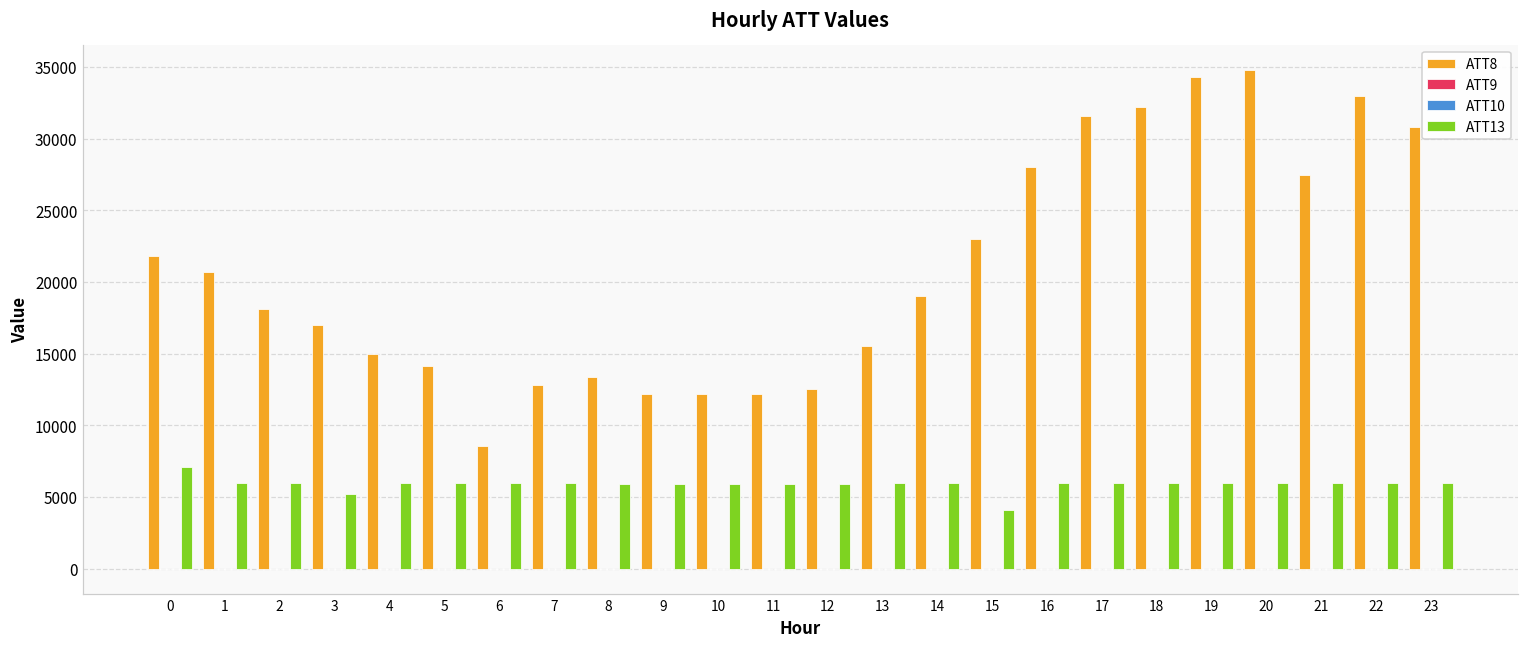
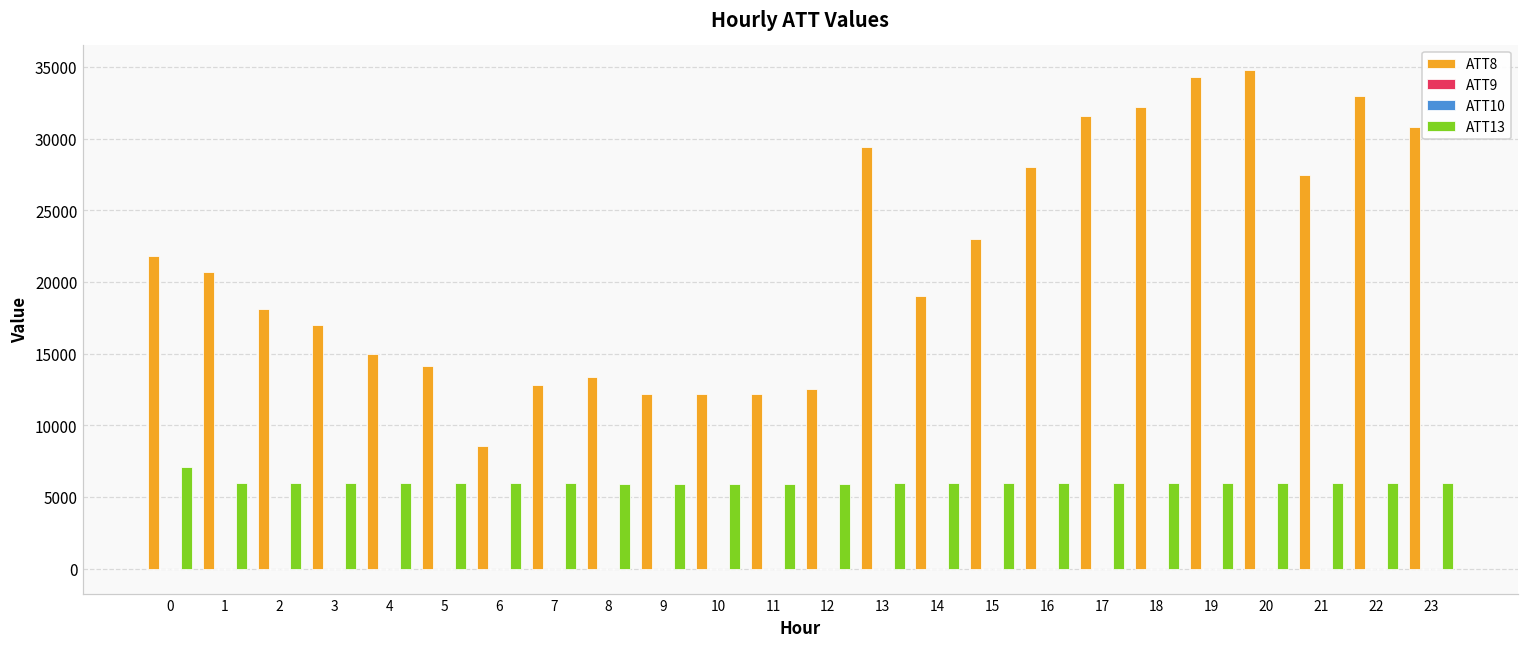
  {
    "ATT8": {
      "0": 21800,
      "1": 20700,
      "2": 18100,
      "3": 17000,
      "4": 15000,
      "5": 14100,
      "6": 8500,
      "7": 12800,
      "8": 13400,
      "9": 12200,
      "10": 12200,
      "11": 12200,
      "12": 12500,
-     "13": 15500,
+     "13": 29400,
      "14": 19000,
      "15": 23000,
      "16": 28000,
      "17": 31600,
      "18": 32200,
      "19": 34300,
      "20": 34800,
      "21": 27400,
      "22": 33000,
      "23": 30800
    },
    "ATT13": {
      "0": 7100,
      "1": 5900,
      "2": 5900,
-     "3": 5200,
+     "3": 5900,
      "4": 5900,
      "5": 5900,
      "6": 5900,
      "7": 5900,
      "8": 5900,
      "9": 5900,
      "10": 5900,
      "11": 5900,
      "12": 5900,
      "13": 5900,
      "14": 5900,
-     "15": 4100,
+     "15": 5900,
      "16": 5900,
      "17": 5900,
      "18": 5900,
      "19": 5900,
      "20": 5900,
      "21": 5900,
      "22": 5900,
      "23": 5900
    }
  }
